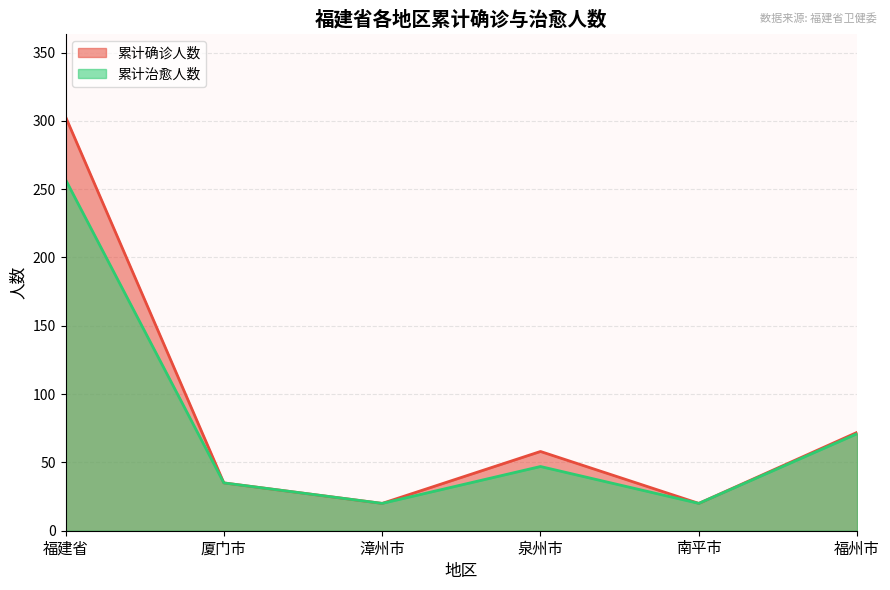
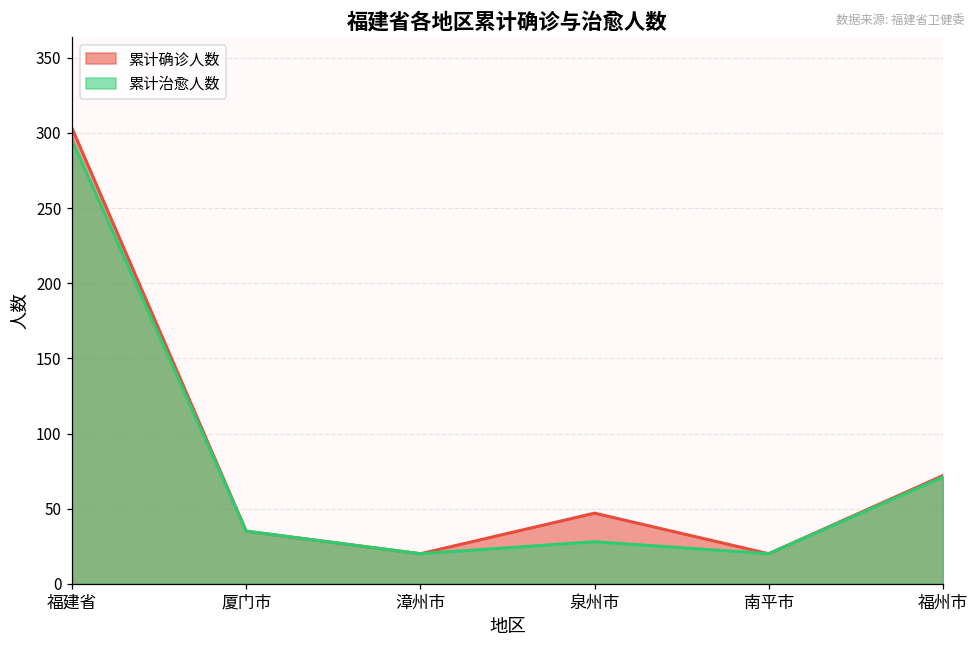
  {
    "累计确诊人数": {
      "福建省": 303,
-     "泉州市": 58
+     "泉州市": 47
    },
    "累计治愈人数": {
-     "福建省": 257,
-     "泉州市": 47
+     "福建省": 295,
+     "泉州市": 28
    }
  }
